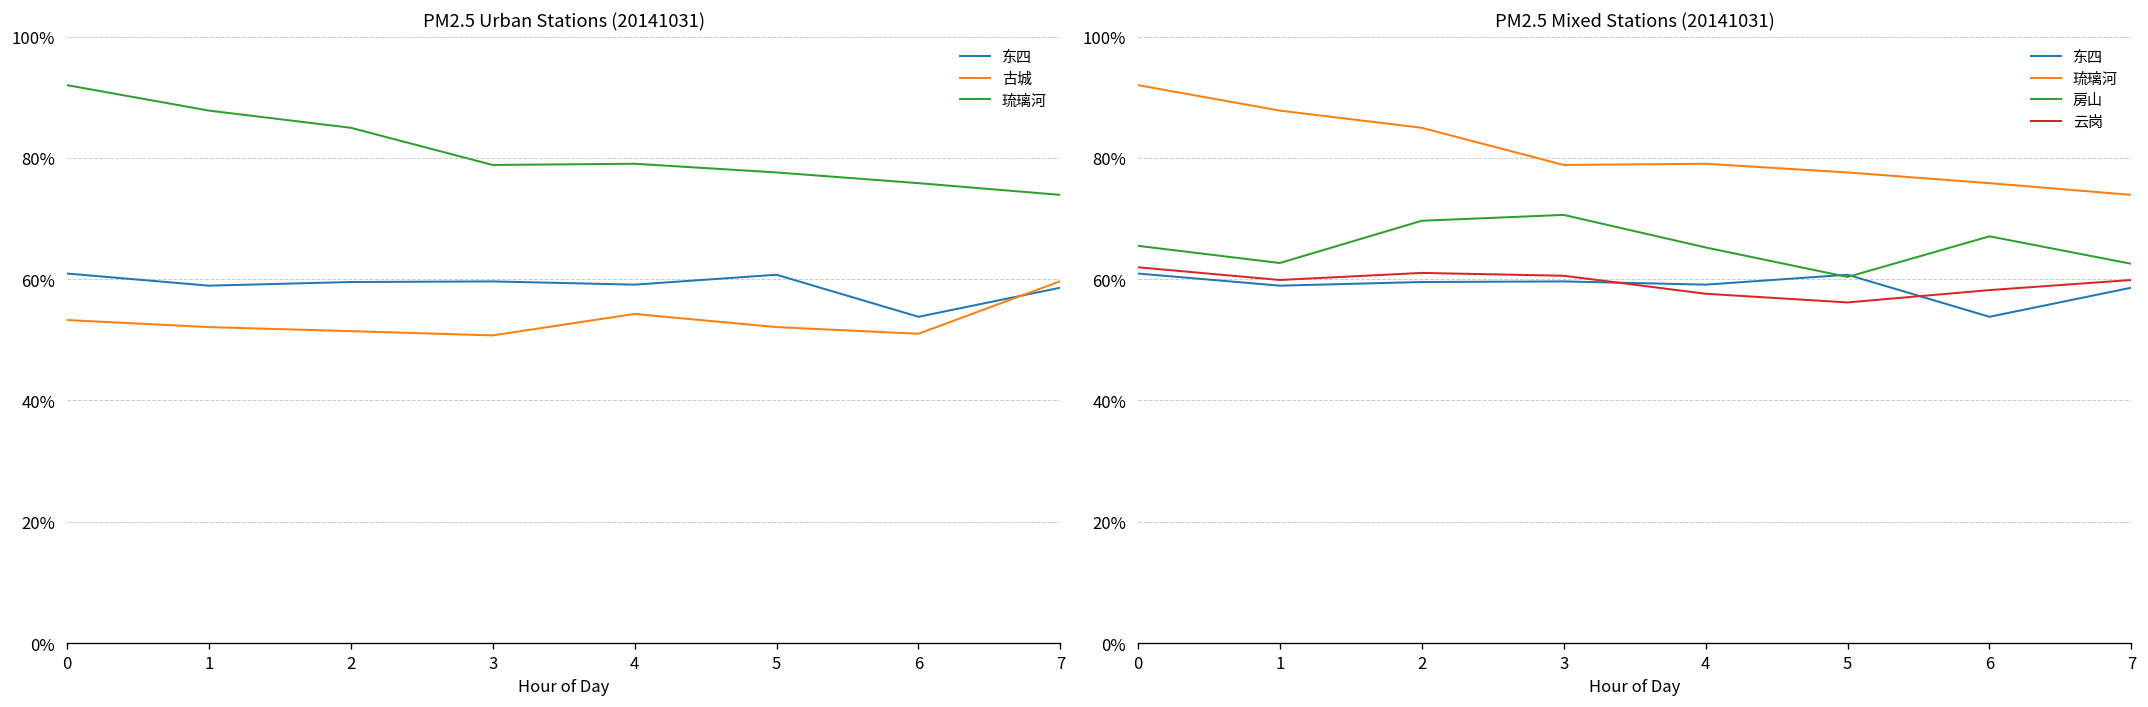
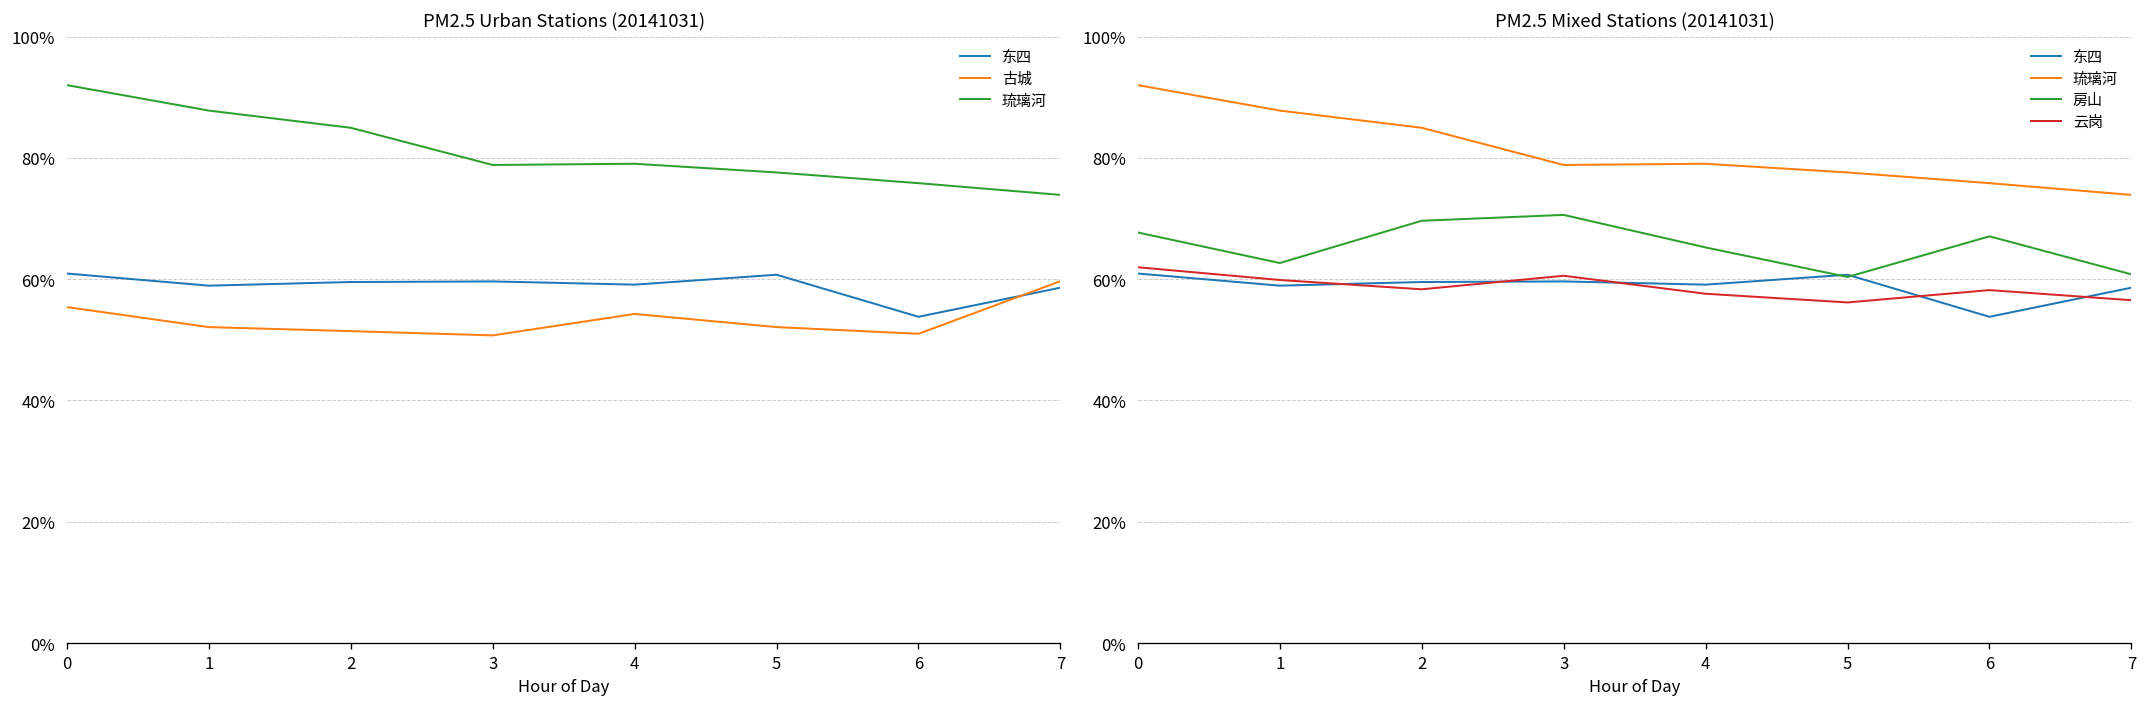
  {
    "PM2.5 Urban Stations (20141031)": {
      "东四": {
        "0": "61%",
        "1": "59%",
        "2": "60%",
        "3": "60%",
        "4": "59%",
        "5": "61%",
        "6": "54%",
        "7": "59%"
      },
      "古城": {
-       "0": "53%",
+       "0": "55%",
        "1": "52%",
        "2": "51%",
        "3": "51%",
        "4": "54%",
        "5": "52%",
        "6": "51%",
        "7": "60%"
      }
    },
    "PM2.5 Mixed Stations (20141031)": {
      "东四": {
        "0": "61%",
        "1": "59%",
        "2": "60%",
        "3": "60%",
        "4": "59%",
        "6": "54%",
        "7": "59%"
      },
      "琉璃河": {
        "0": "92%",
        "1": "88%",
        "2": "85%",
        "3": "79%",
        "4": "79%",
        "5": "78%",
        "6": "76%",
        "7": "74%"
      },
      "房山": {
-       "0": "66%",
+       "0": "68%",
        "1": "63%",
        "2": "70%",
        "3": "71%",
        "4": "65%",
        "6": "67%",
-       "7": "63%"
+       "7": "61%"
      },
      "云岗": {
        "0": "62%",
        "1": "60%",
-       "2": "61%",
+       "2": "58%",
        "3": "61%",
        "4": "58%",
        "5": "56%",
        "6": "58%",
-       "7": "60%"
+       "7": "57%"
      }
    }
  }
